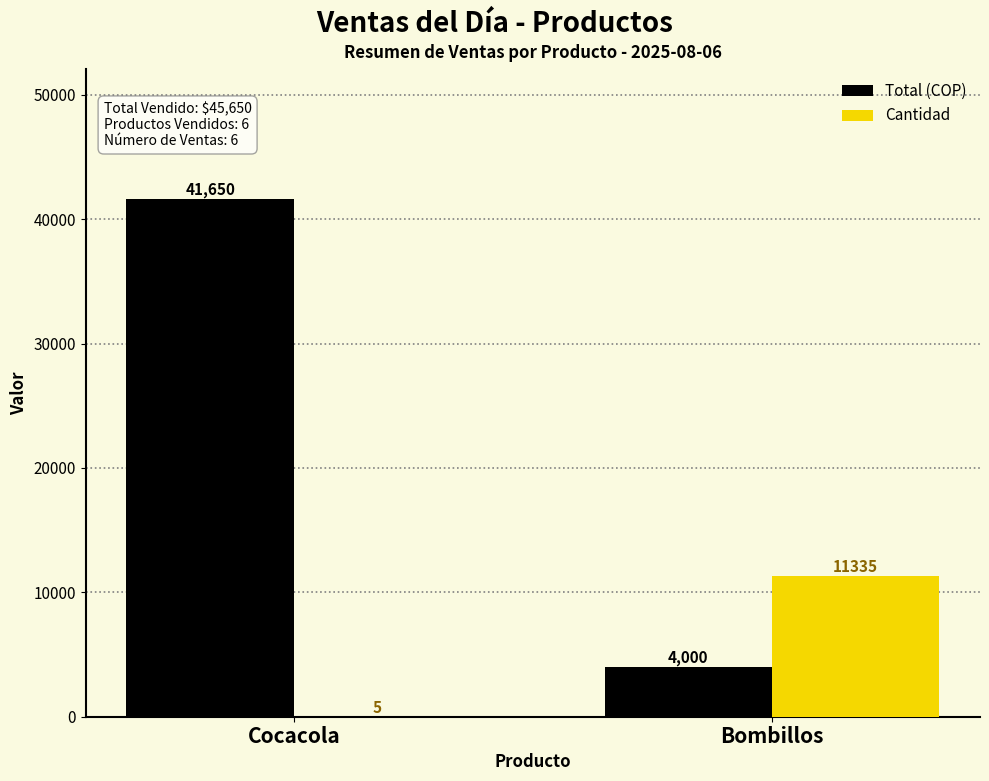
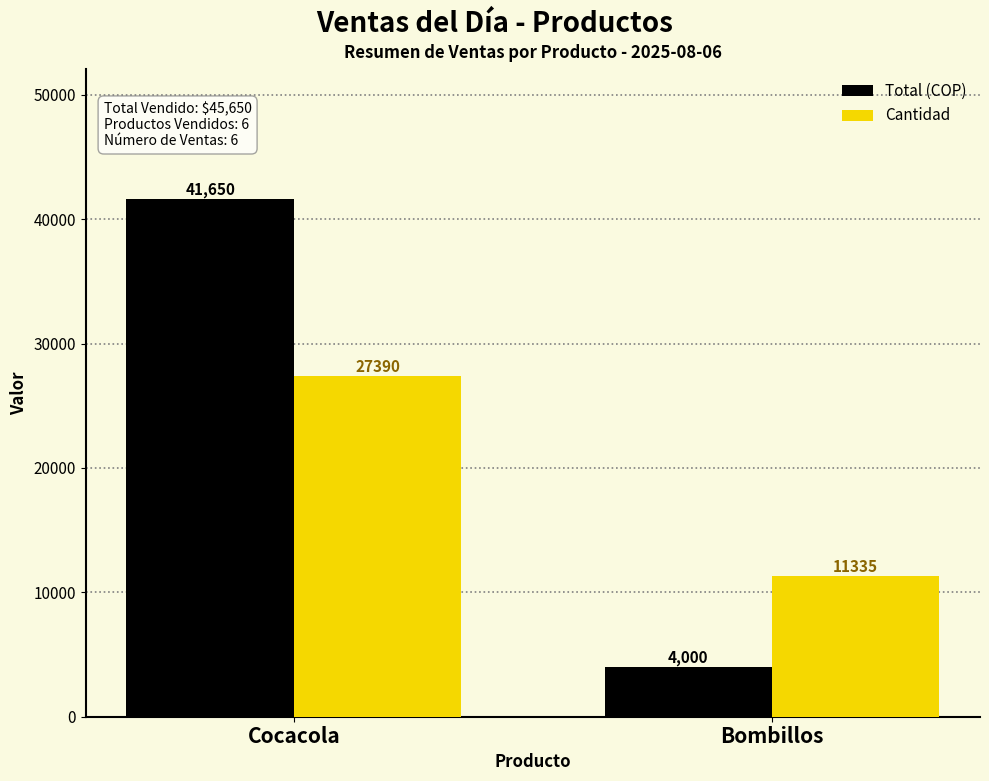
  {
    "Total (COP)": {
      "Cocacola": "41,650",
      "Bombillos": "4,000"
    },
    "Cantidad": {
-     "Cocacola": "5",
+     "Cocacola": "27390",
      "Bombillos": "11335"
    }
  }
